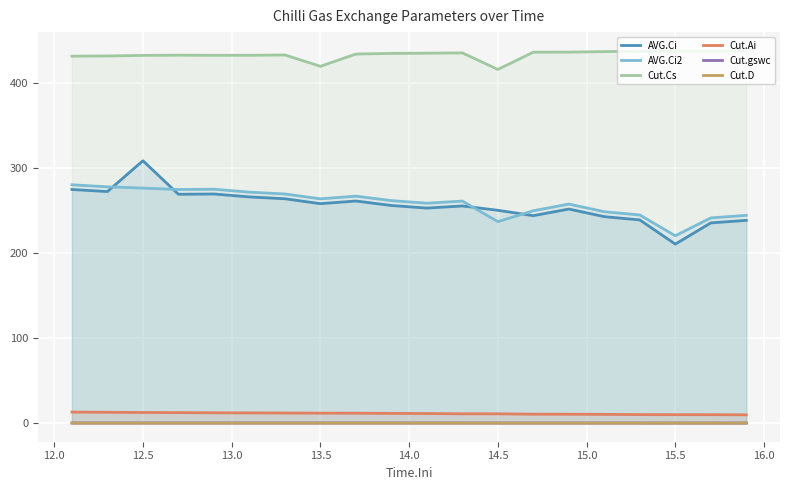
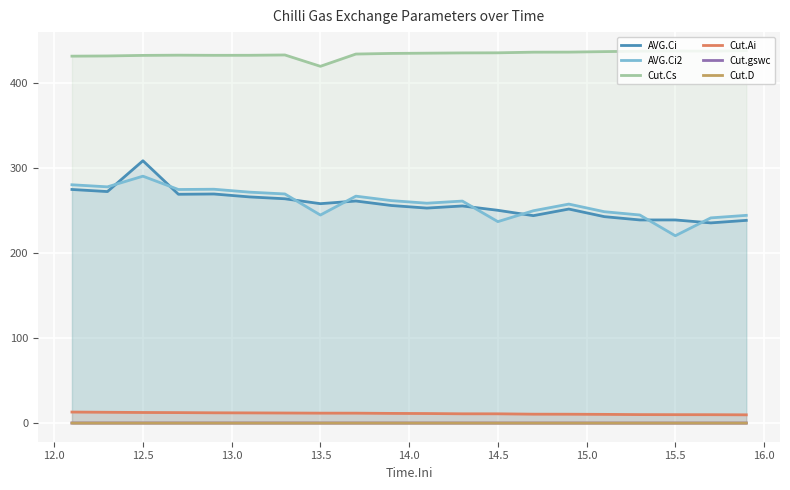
  {
    "AVG.Ci": {
      "12.5": 310,
      "13.5": 260,
      "14.5": 250,
-     "15.5": 210
+     "15.5": 240
    },
    "AVG.Ci2": {
-     "12.5": 280,
-     "13.5": 260,
+     "12.5": 290,
+     "13.5": 240,
      "14.5": 240,
      "15.5": 220
    },
    "Cut.Cs": {
      "12.5": 430,
      "13.5": 420,
-     "14.5": 420
+     "14.5": 440
    }
  }
